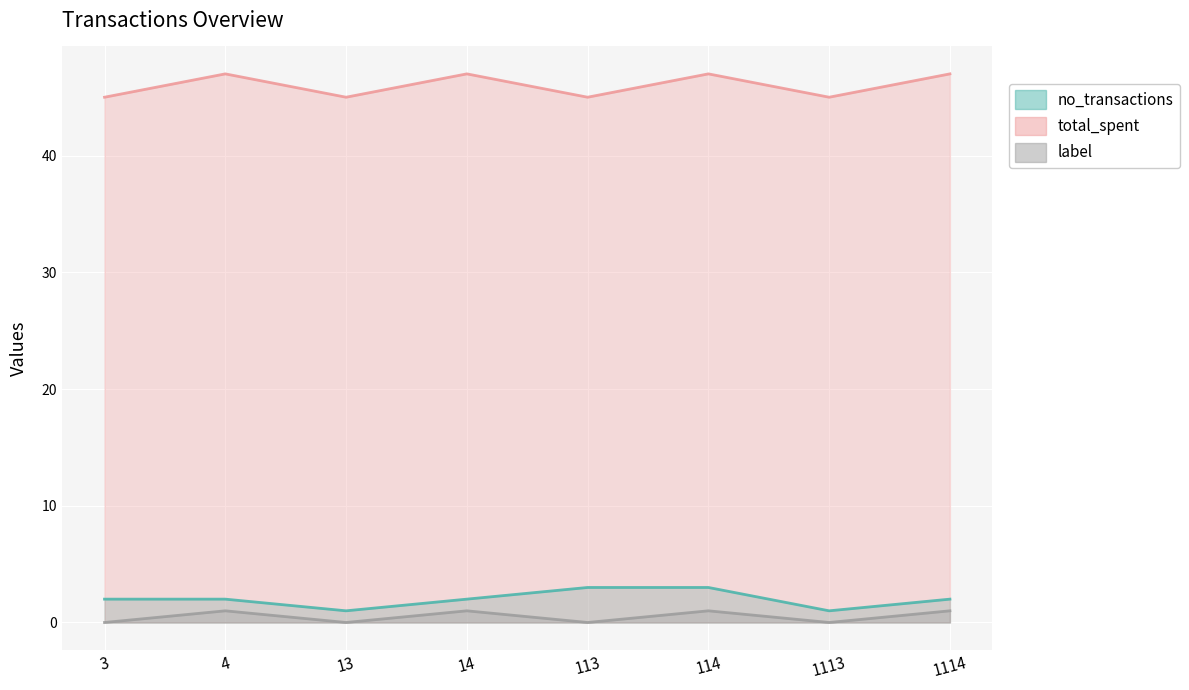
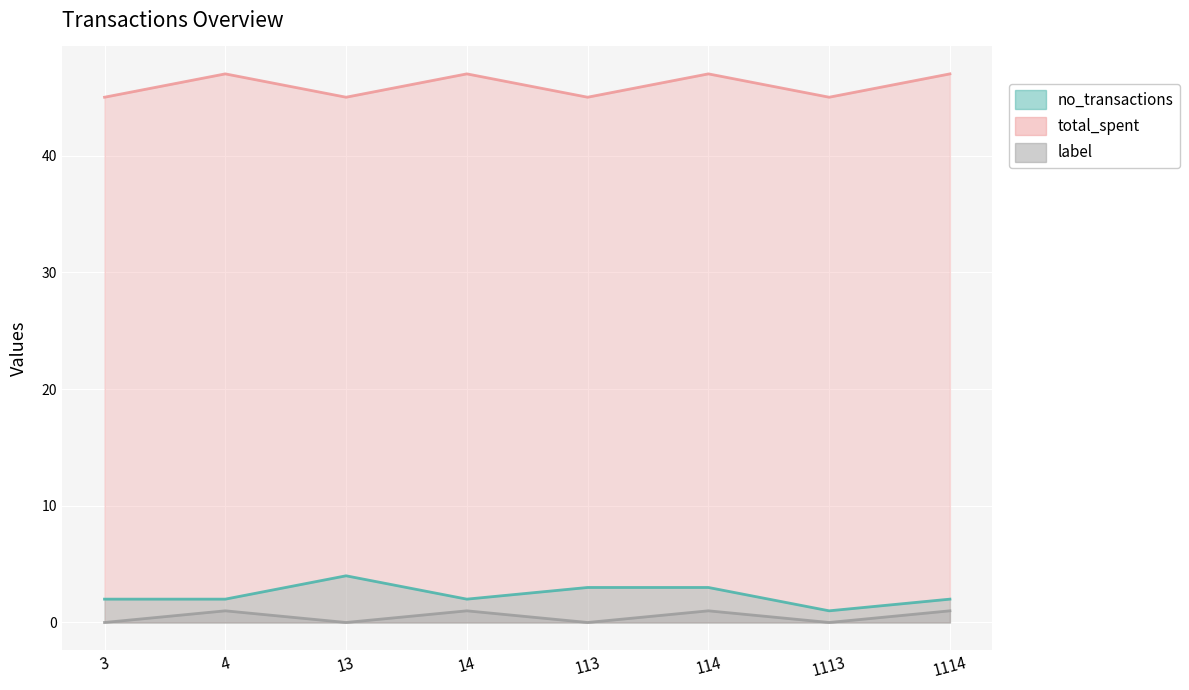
  {
    "no_transactions": {
      "3": 2,
      "4": 2,
-     "13": 1,
+     "13": 4,
      "14": 2,
      "113": 3,
      "114": 3,
      "1113": 1,
      "1114": 2
    },
    "total_spent": {
      "3": 45,
      "4": 47,
      "13": 45,
      "14": 47,
      "113": 45,
      "114": 47,
      "1113": 45,
      "1114": 47
    },
    "label": {
      "3": 0,
      "4": 1,
      "13": 0,
      "14": 1,
      "113": 0,
      "114": 1,
      "1113": 0,
      "1114": 1
    }
  }
